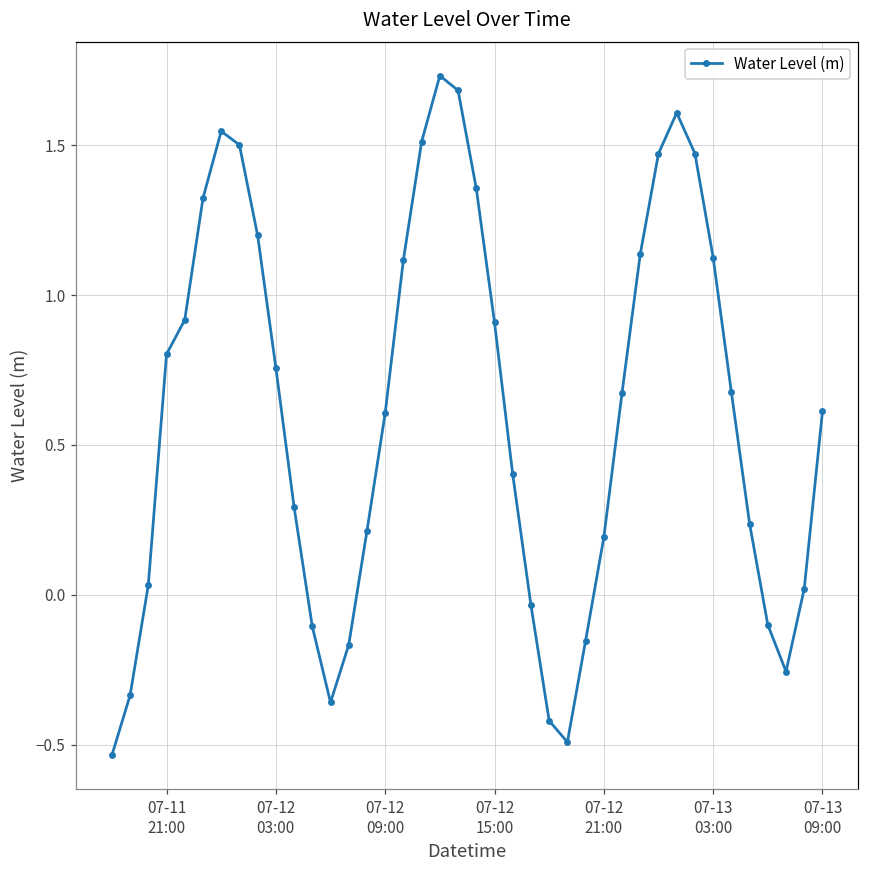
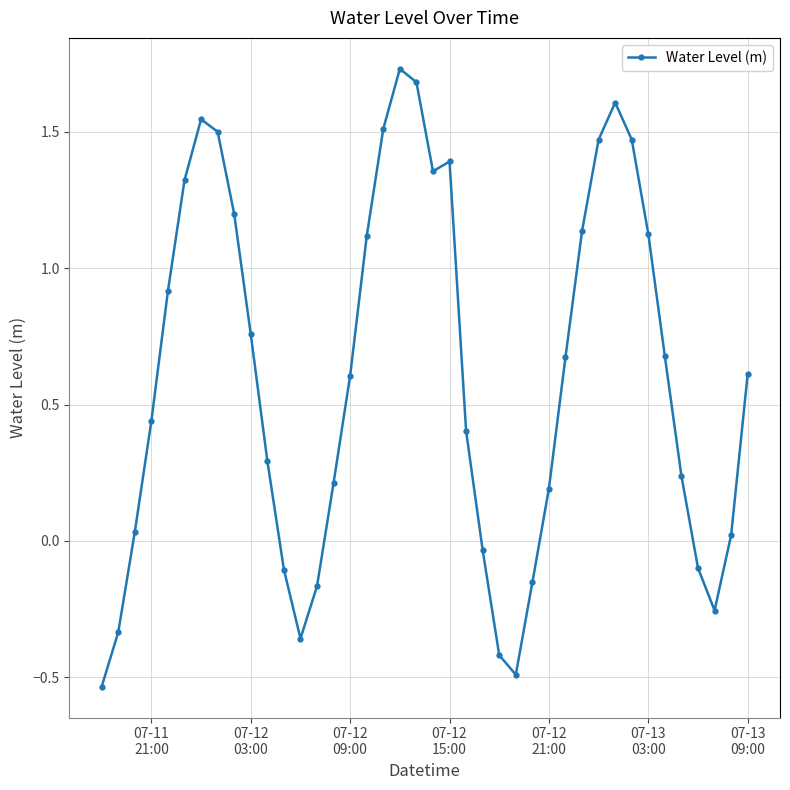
  {
-   "07-11 21:00": 0.80,
+   "07-11 21:00": 0.44,
    "07-12 03:00": 0.76,
    "07-12 09:00": 0.61,
-   "07-12 15:00": 0.91,
+   "07-12 15:00": 1.39,
    "07-12 21:00": 0.19,
    "07-13 03:00": 1.13,
    "07-13 09:00": 0.61
  }
